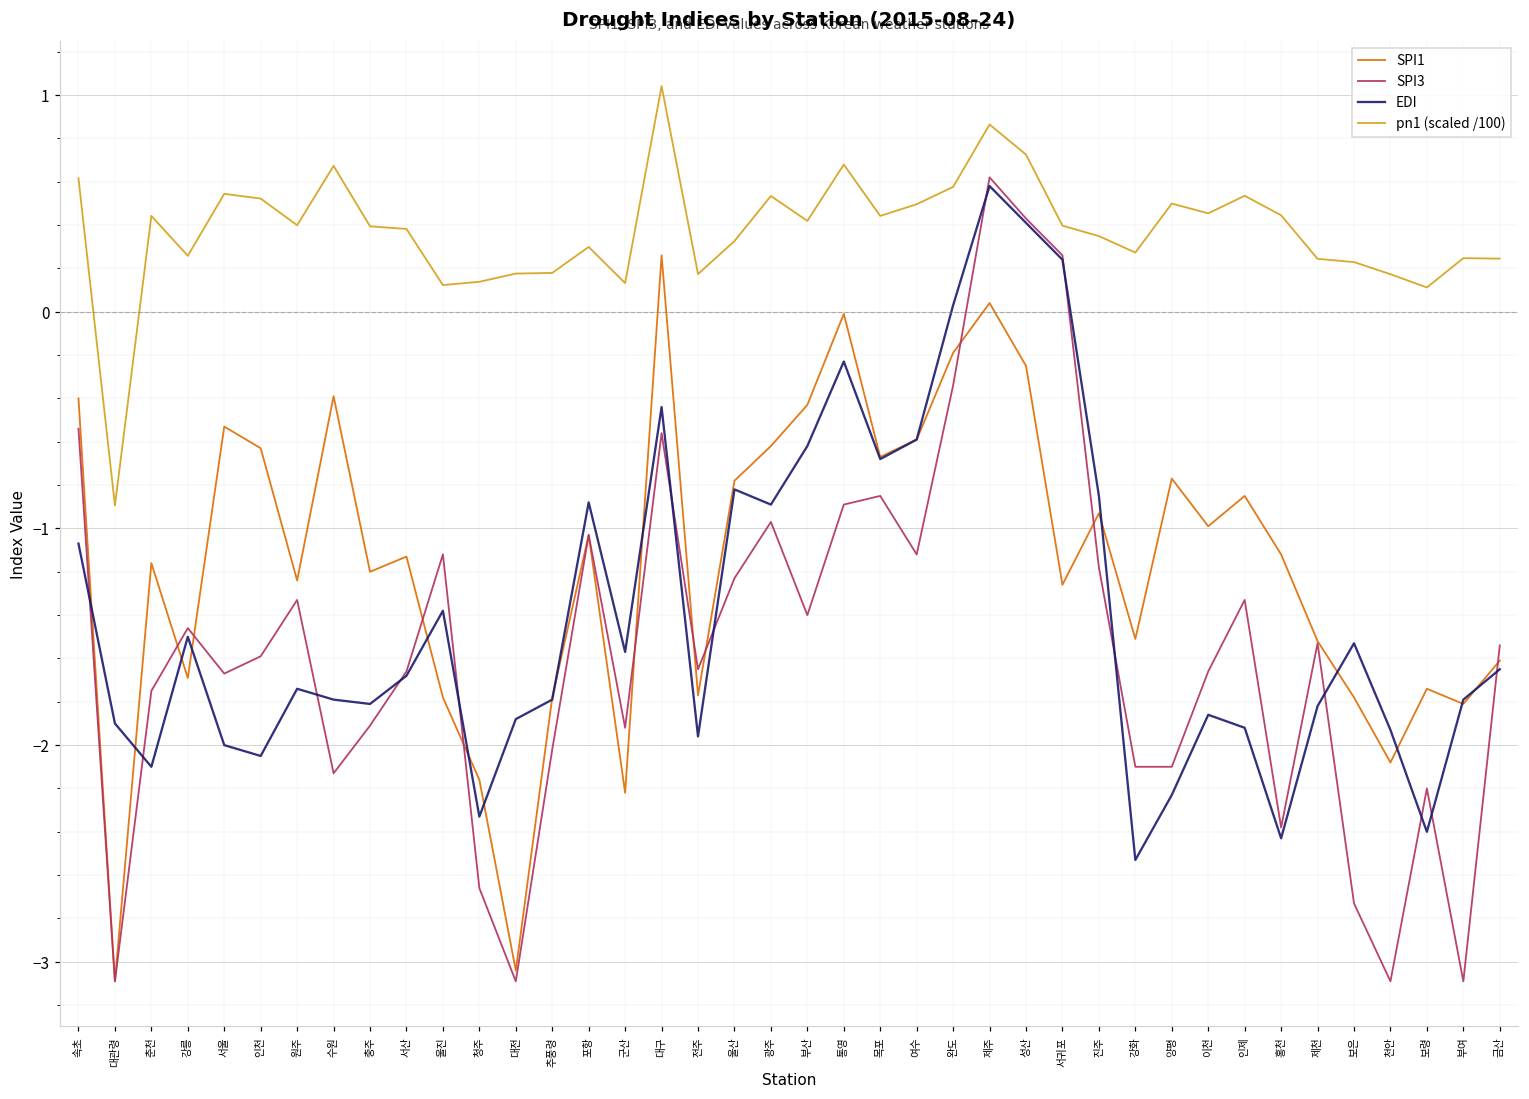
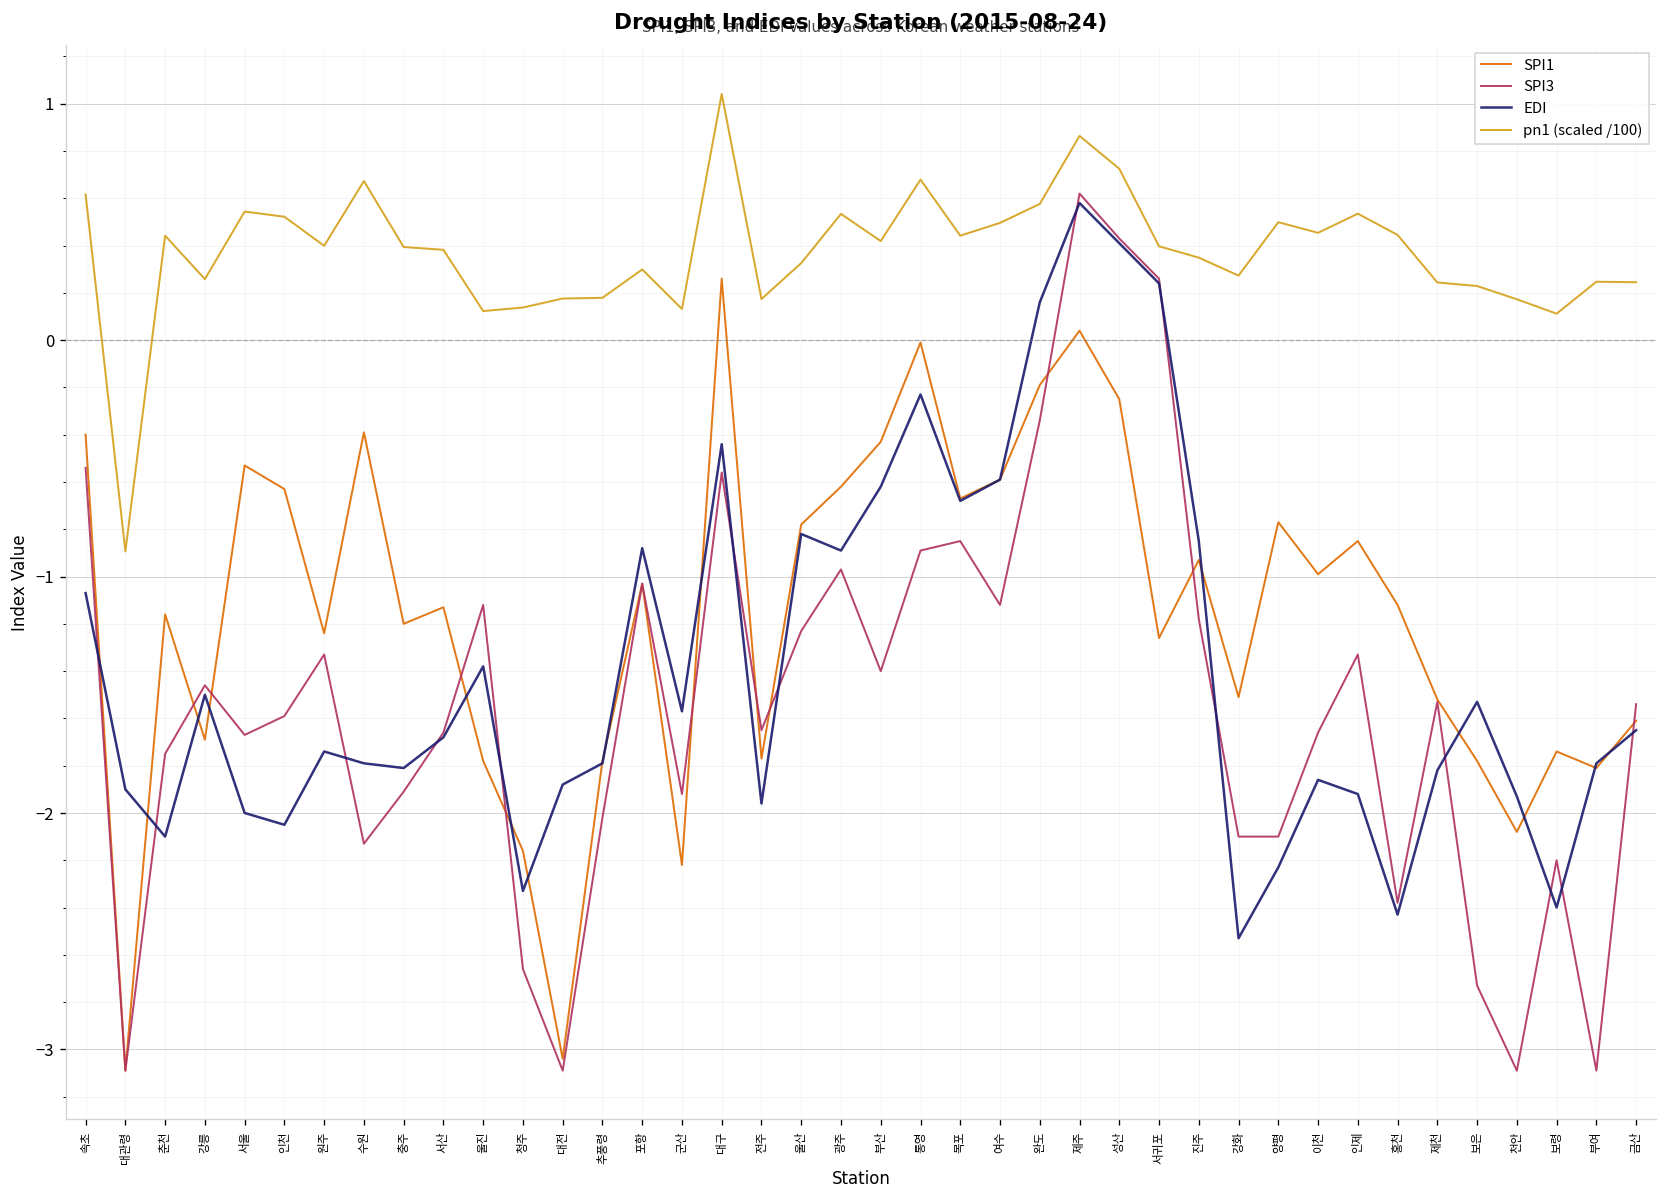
  {
    "SPI3": {
      "속초": -0.54,
      "춘천": -1.75,
      "강릉": -1.46,
      "서울": -1.67,
      "인천": -1.59,
      "원주": -1.33,
      "수원": -2.13,
      "충주": -1.91,
      "서산": -1.66,
      "울진": -1.12,
      "청주": -2.66,
      "대전": -3.09,
      "추풍령": -2.02,
      "군산": -1.92,
      "대구": -0.56,
      "전주": -1.65,
      "울산": -1.23,
      "광주": -0.97,
      "부산": -1.40,
      "통영": -0.89,
      "목포": -0.85,
      "여수": -1.12,
      "완도": -0.34,
      "제주": 0.62,
      "성산": 0.43,
      "서귀포": 0.26,
      "진주": -1.18,
      "강화": -2.10,
      "양평": -2.10,
      "이천": -1.66,
      "인제": -1.33,
      "홍천": -2.38,
      "보은": -2.73,
      "천안": -3.09,
      "보령": -2.20,
      "부여": -3.09,
      "금산": -1.54
    },
    "EDI": {
      "속초": -1.07,
      "대관령": -1.90,
      "춘천": -2.10,
      "강릉": -1.50,
      "서울": -2.00,
      "인천": -2.05,
      "원주": -1.74,
      "수원": -1.79,
      "충주": -1.81,
      "서산": -1.68,
      "울진": -1.38,
      "청주": -2.33,
      "대전": -1.88,
      "포항": -0.88,
      "군산": -1.57,
      "대구": -0.44,
      "전주": -1.96,
      "울산": -0.82,
      "광주": -0.89,
      "부산": -0.62,
      "통영": -0.23,
-     "완도": 0.03,
+     "완도": 0.16,
      "제주": 0.58,
      "성산": 0.41,
      "서귀포": 0.24,
      "진주": -0.85,
      "강화": -2.53,
      "양평": -2.23,
      "이천": -1.86,
      "인제": -1.92,
      "홍천": -2.43,
      "제천": -1.82,
      "보은": -1.53,
      "천안": -1.93,
      "보령": -2.40,
      "부여": -1.79,
      "금산": -1.65
    }
  }
